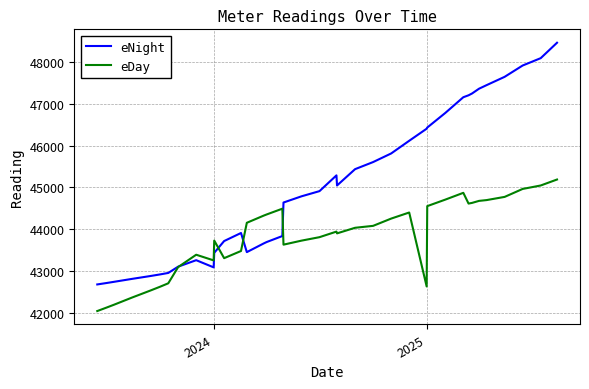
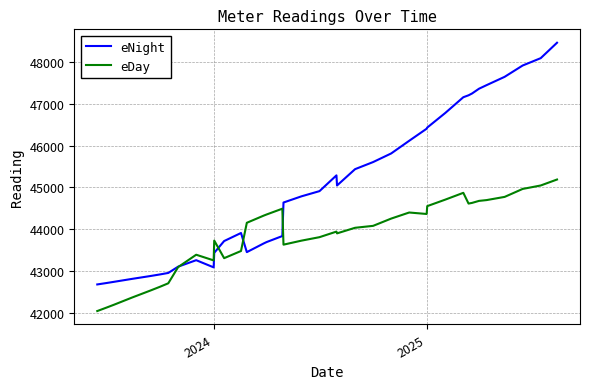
  {
    "eNight": {
      "2024": 43100,
      "2025": 46400
    },
    "eDay": {
      "2024": 43300,
-     "2025": 42600
+     "2025": 44400
    }
  }
